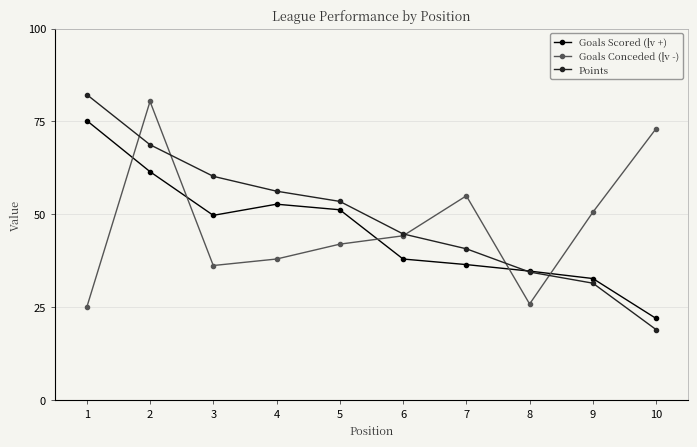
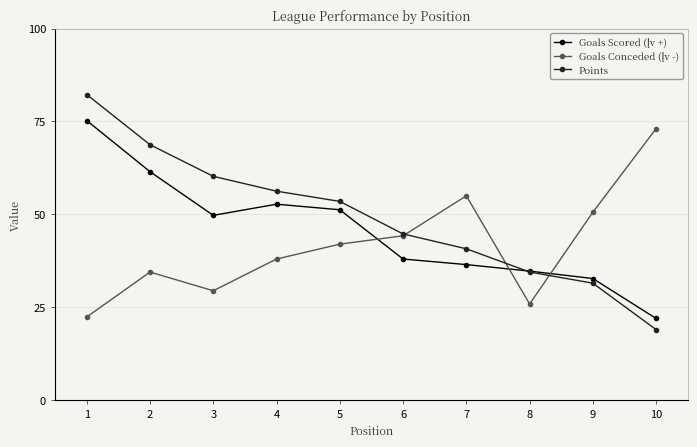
  {
    "Goals Conceded (Įv -)": {
-     "1": 25,
-     "2": 80,
-     "3": 36,
+     "1": 22,
+     "2": 35,
+     "3": 29,
      "4": 38,
      "5": 42,
      "7": 55,
      "8": 26,
      "9": 51,
      "10": 73
    }
  }
